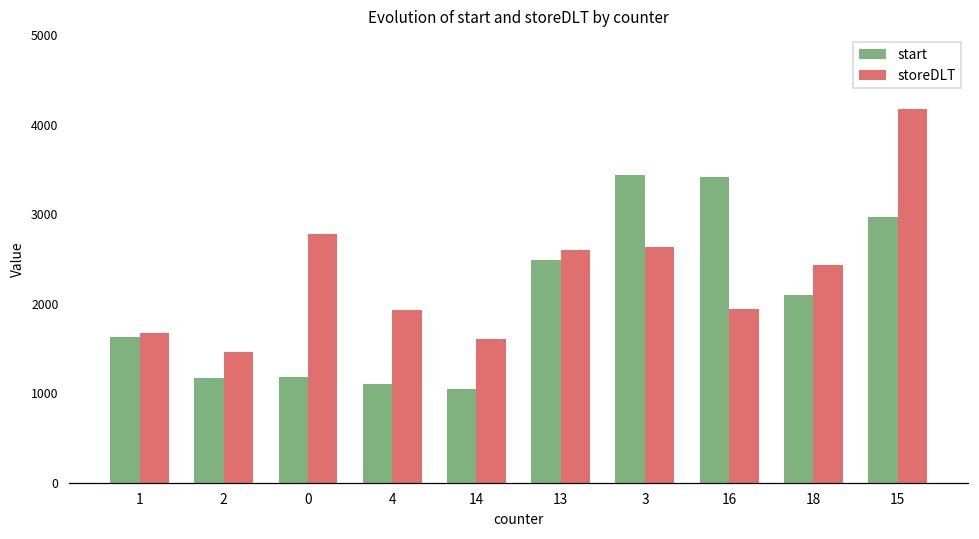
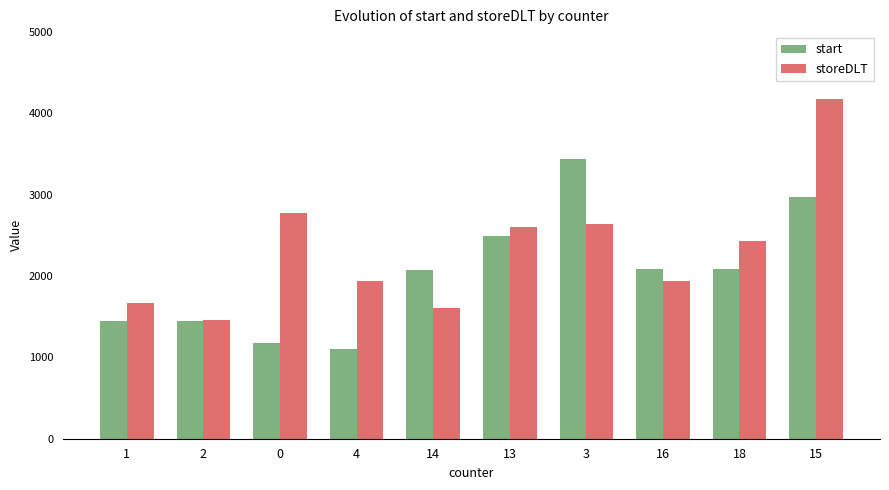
  {
    "start": {
-     "1": 1600,
-     "2": 1200,
+     "1": 1400,
+     "2": 1400,
      "0": 1200,
      "4": 1100,
-     "14": 1000,
+     "14": 2100,
      "13": 2500,
      "3": 3400,
-     "16": 3400,
+     "16": 2100,
      "18": 2100,
      "15": 3000
    },
    "storeDLT": {
      "1": 1700,
      "2": 1500,
      "0": 2800,
      "4": 1900,
      "14": 1600,
      "13": 2600,
      "3": 2600,
      "16": 1900,
      "18": 2400,
      "15": 4200
    }
  }
